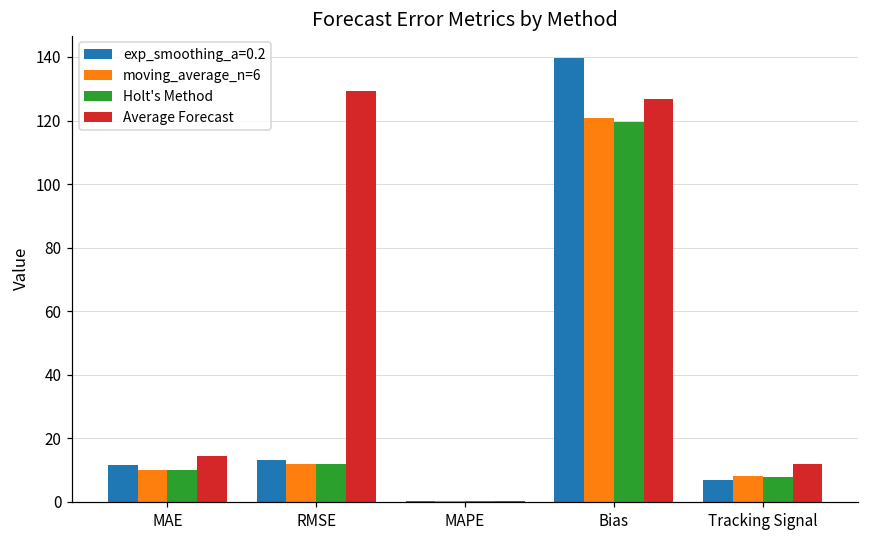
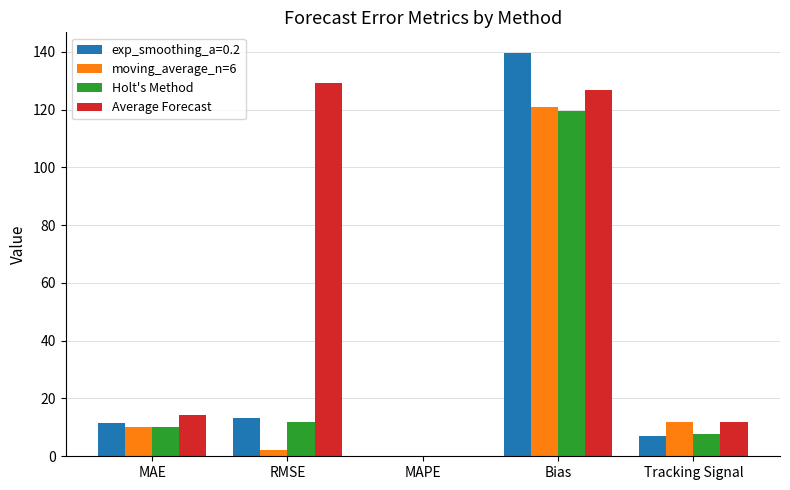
  {
    "exp_smoothing_a=0.2": {
      "MAE": 12,
      "RMSE": 13,
      "Bias": 140,
      "Tracking Signal": 7
    },
    "moving_average_n=6": {
      "MAE": 10,
-     "RMSE": 12,
+     "RMSE": 2,
      "Bias": 121,
-     "Tracking Signal": 8
+     "Tracking Signal": 12
    },
    "Holt's Method": {
      "MAE": 10,
      "RMSE": 12,
      "Bias": 119,
      "Tracking Signal": 8
    },
    "Average Forecast": {
      "MAE": 14,
      "RMSE": 129,
      "Bias": 127,
      "Tracking Signal": 12
    }
  }
